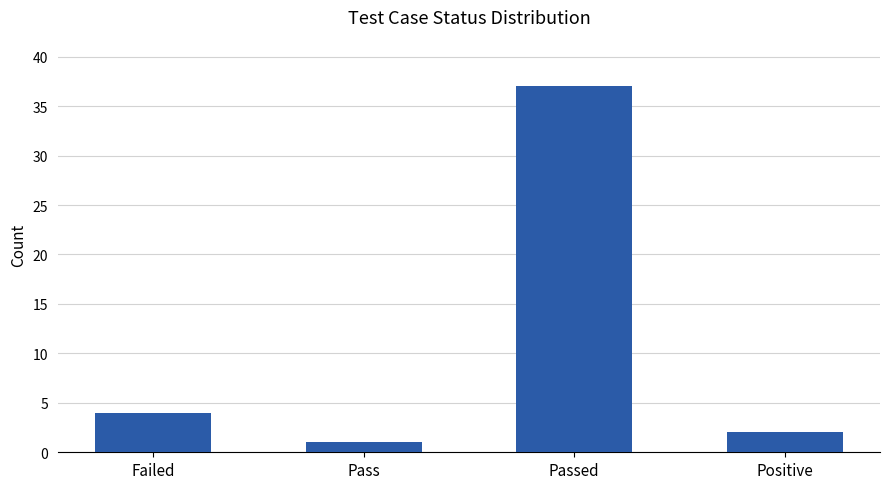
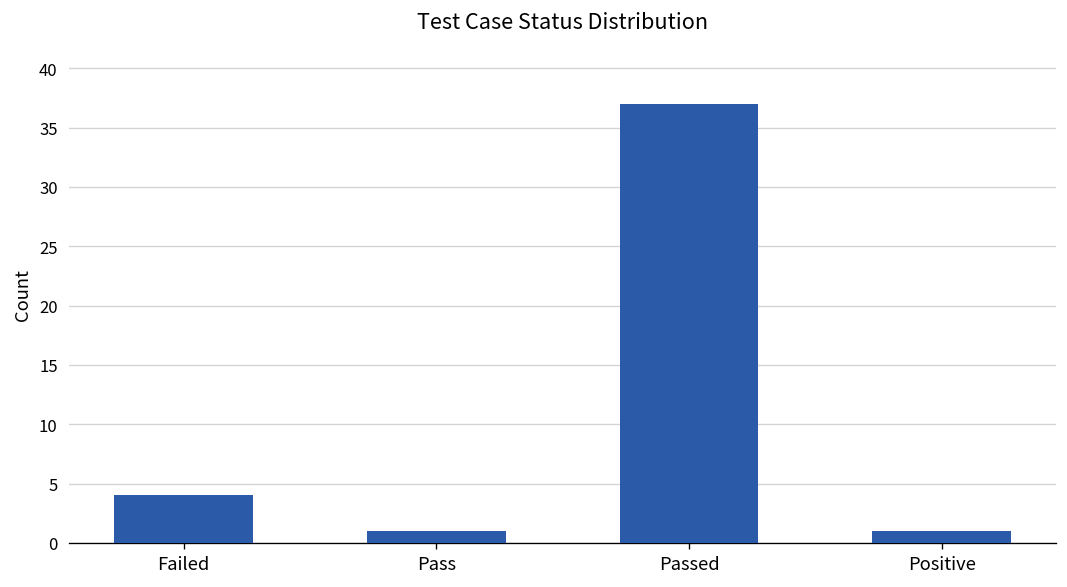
  {
    "Failed": 4,
    "Pass": 1,
    "Passed": 37,
-   "Positive": 2
+   "Positive": 1
  }
